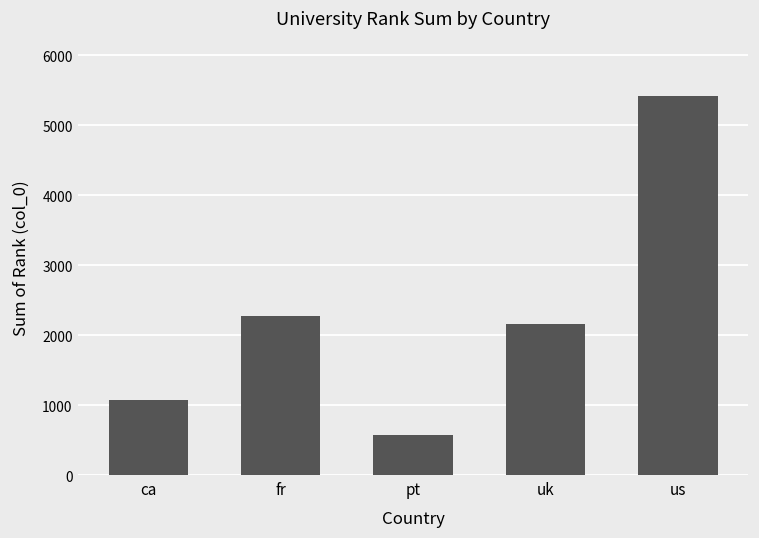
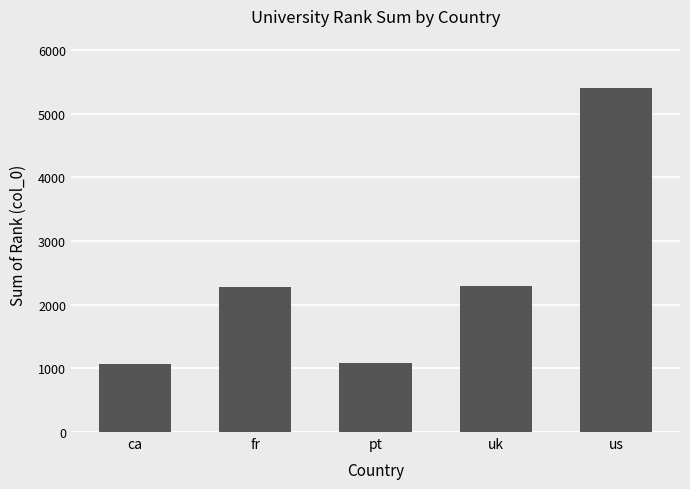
  {
    "ca": 1100,
    "fr": 2300,
-   "pt": 600,
-   "uk": 2200,
+   "pt": 1100,
+   "uk": 2300,
    "us": 5400
  }
